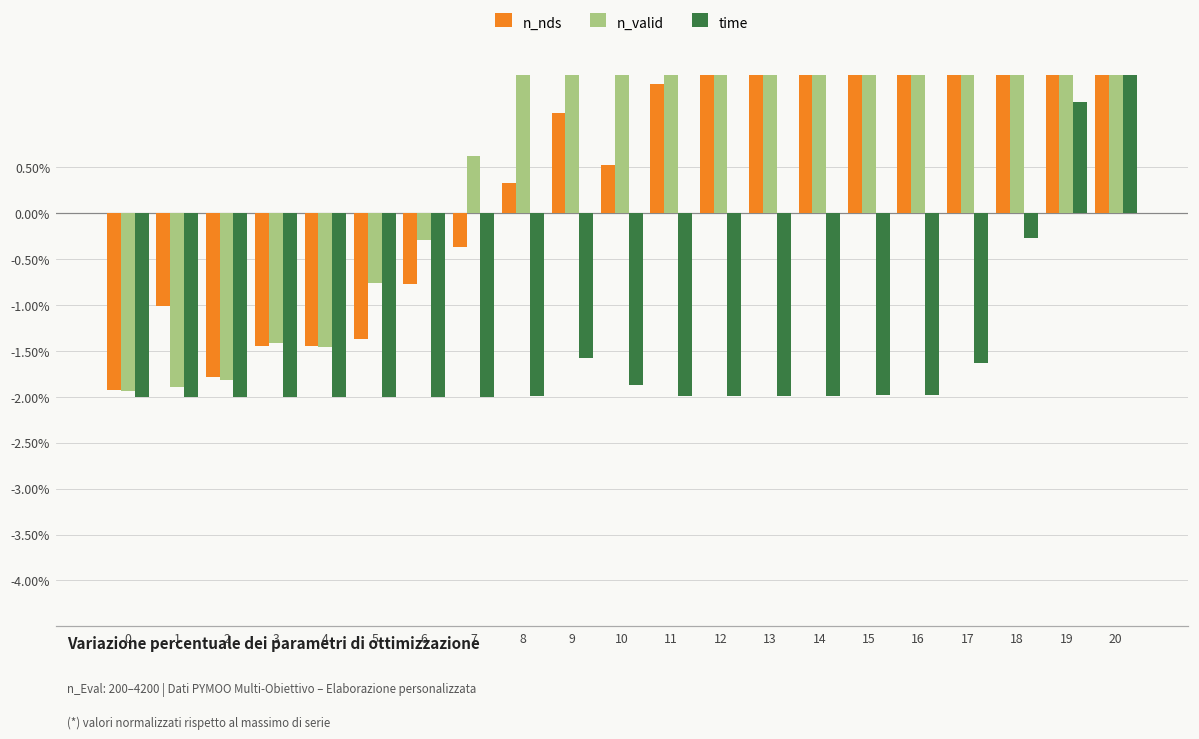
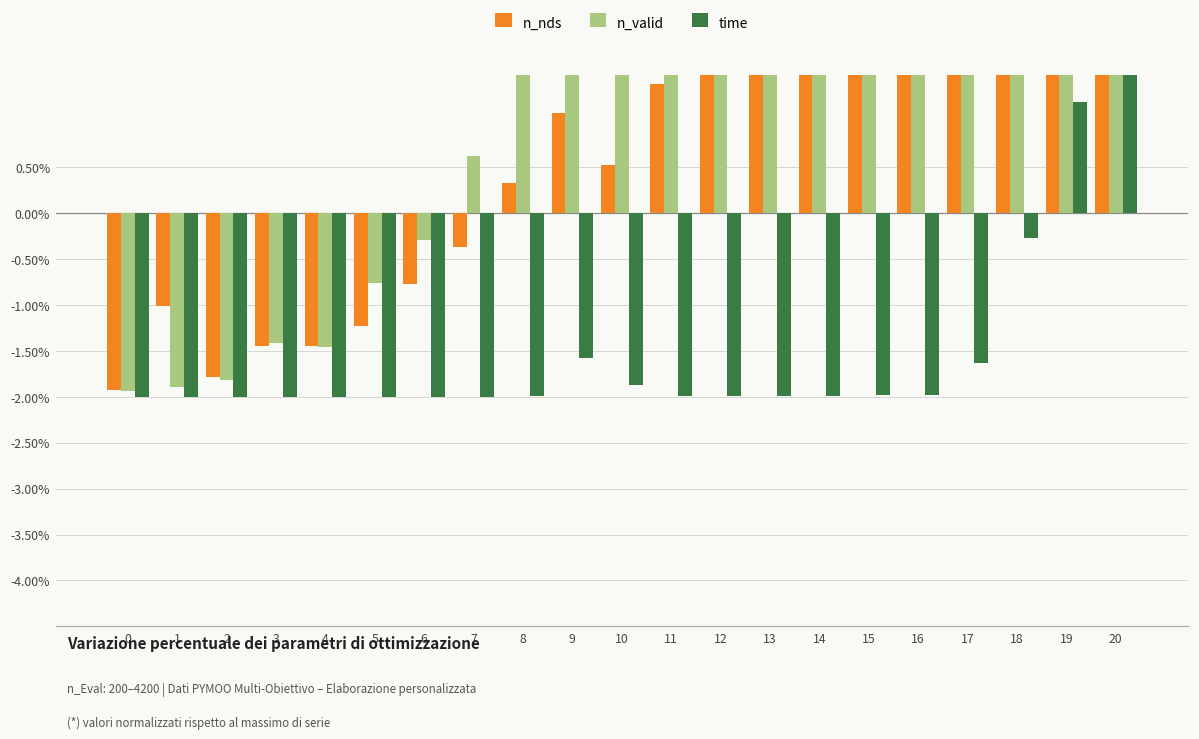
  {
    "n_nds": {
      "0": "-1.9%",
      "1": "-1.0%",
      "2": "-1.8%",
      "3": "-1.4%",
      "4": "-1.4%",
-     "5": "-1.4%",
+     "5": "-1.2%",
      "6": "-0.8%",
      "7": "-0.4%",
      "8": "0.3%",
      "9": "1.1%",
      "10": "0.5%",
      "11": "1.4%",
      "12": "1.5%",
      "13": "1.5%",
      "14": "1.5%"
    },
    "n_valid": {
      "0": "-1.9%",
      "1": "-1.9%",
      "2": "-1.8%",
      "3": "-1.4%",
      "4": "-1.5%",
      "5": "-0.8%",
      "6": "-0.3%",
      "7": "0.6%"
    },
    "time": {
      "0": "-2.0%",
      "1": "-2.0%",
      "2": "-2.0%",
      "3": "-2.0%",
      "4": "-2.0%",
      "5": "-2.0%",
      "6": "-2.0%",
      "7": "-2.0%",
      "8": "-2.0%",
      "9": "-1.6%",
      "10": "-1.9%",
      "11": "-2.0%",
      "12": "-2.0%",
      "13": "-2.0%",
      "14": "-2.0%",
      "15": "-2.0%",
      "16": "-2.0%",
      "17": "-1.6%",
      "18": "-0.3%",
      "19": "1.2%"
    }
  }
